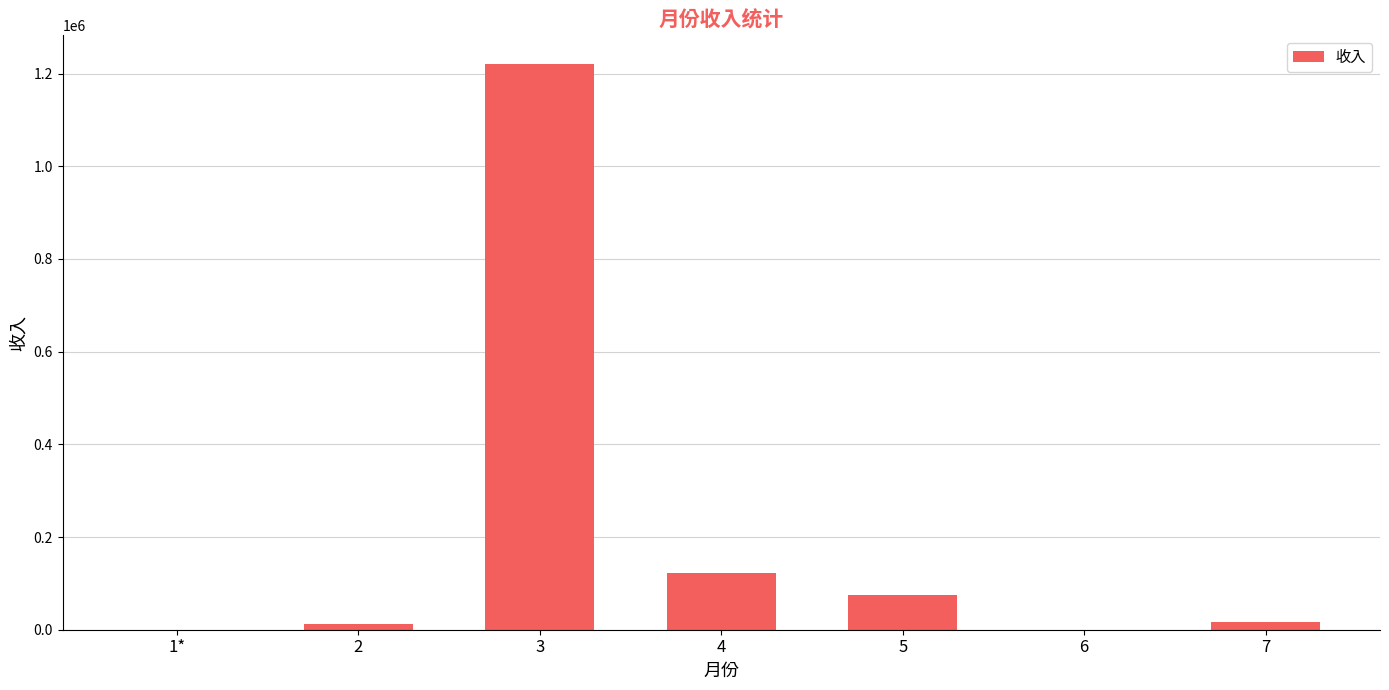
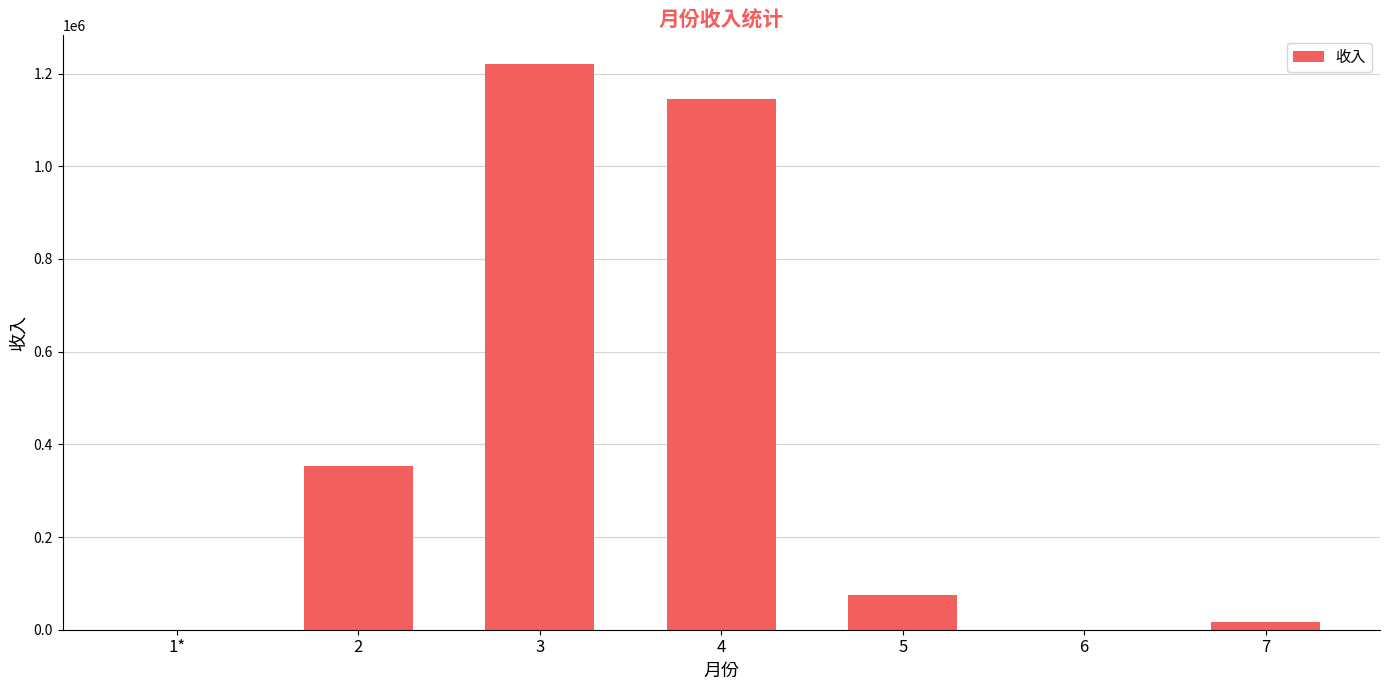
  {
-   "2": 10000,
+   "2": 350000,
    "3": 1220000,
-   "4": 120000,
+   "4": 1140000,
    "5": 80000,
    "7": 20000
  }
